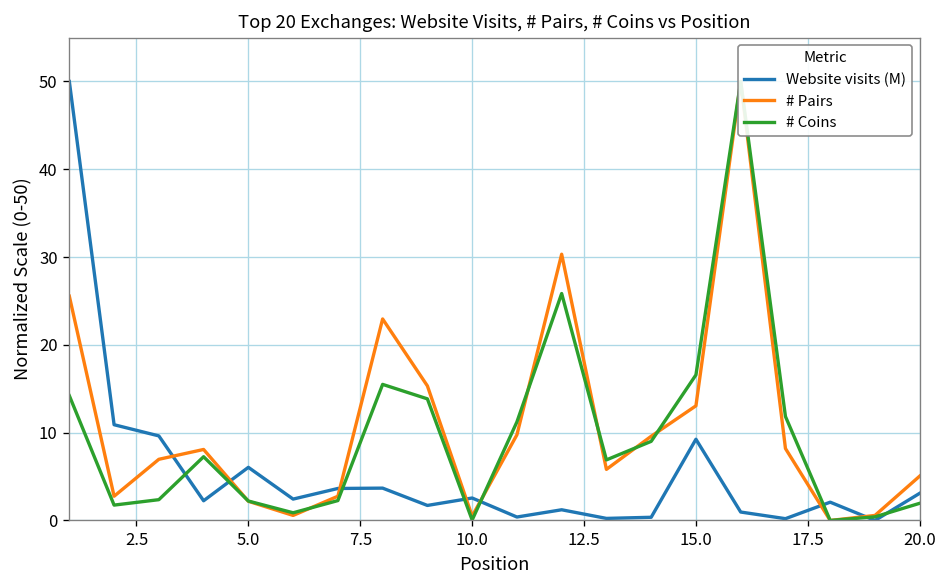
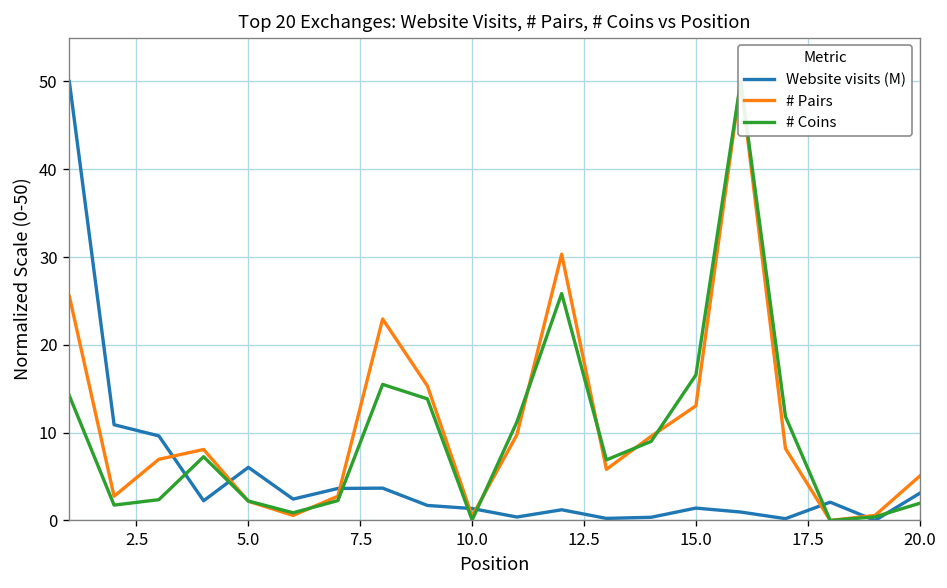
  {
    "Website visits (M)": {
      "5.0": 6,
-     "10.0": 3,
-     "15.0": 9,
+     "10.0": 1,
+     "15.0": 1,
      "20.0": 3
    },
    "# Pairs": {
      "10.0": 0,
      "15.0": 13,
      "20.0": 5
    },
    "# Coins": {
      "10.0": 0,
      "15.0": 17,
      "20.0": 2
    }
  }
